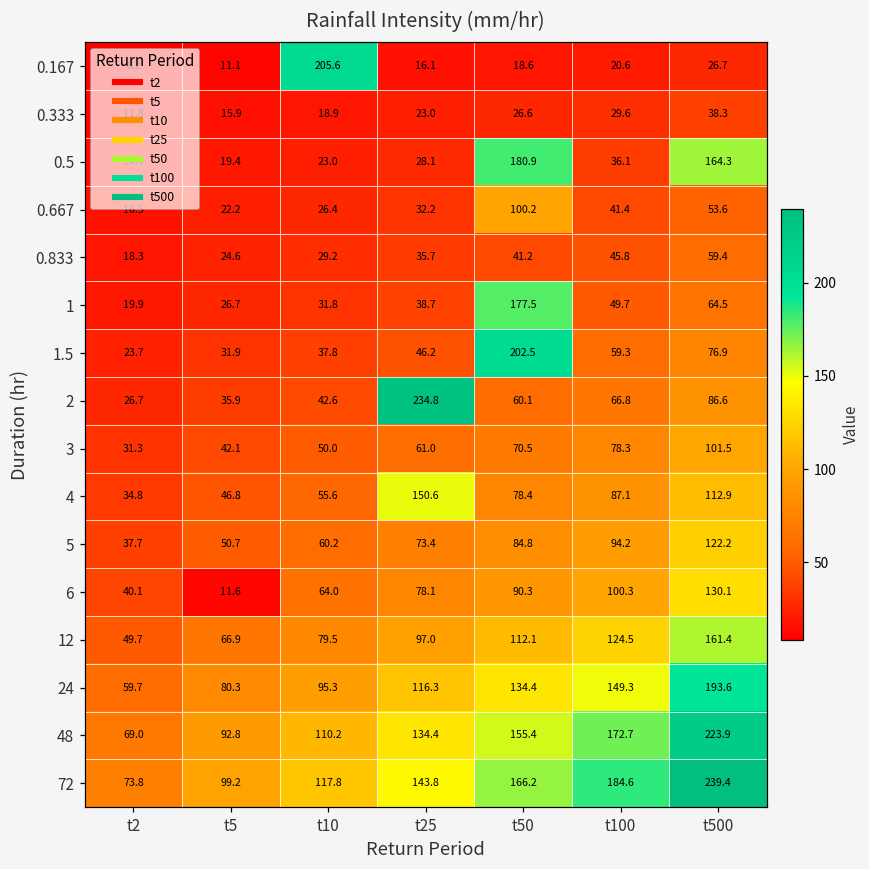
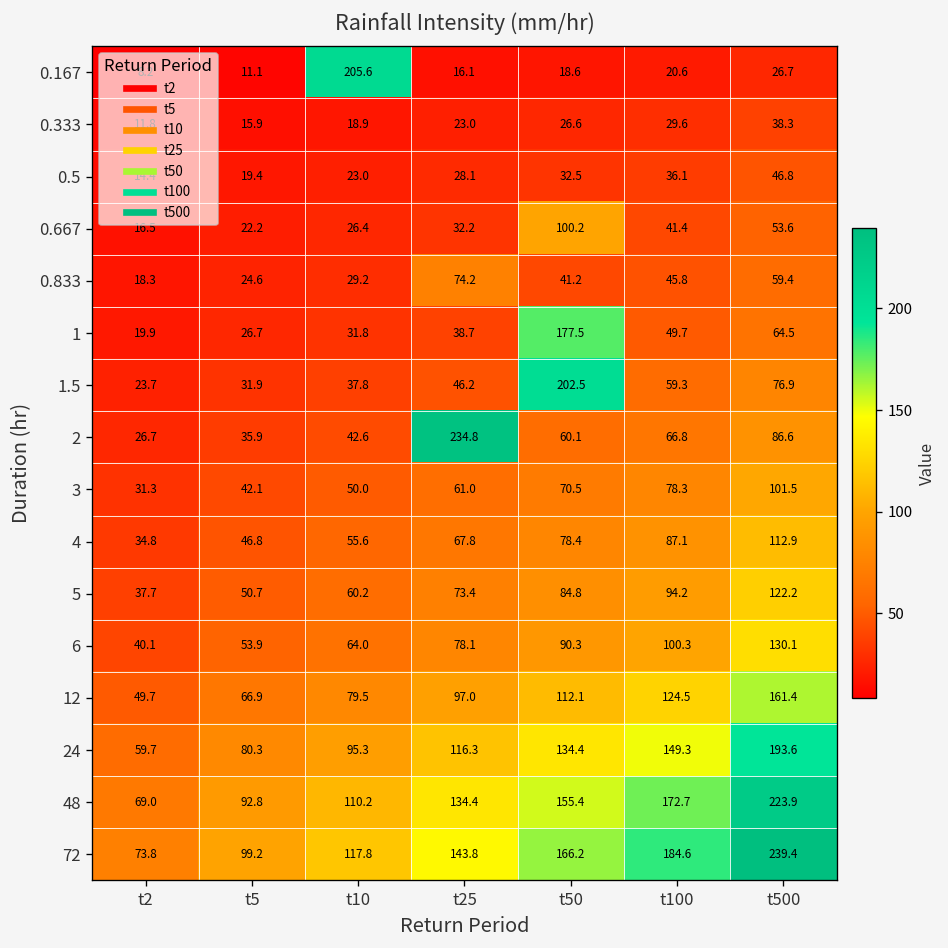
  {
    "0.167": {
      "t5": 11.1,
      "t10": 205.6,
      "t25": 16.1,
      "t50": 18.6,
      "t100": 20.6,
      "t500": 26.7
    },
    "0.333": {
      "t5": 15.9,
      "t10": 18.9,
      "t25": 23.0,
      "t50": 26.6,
      "t100": 29.6,
      "t500": 38.3
    },
    "0.5": {
      "t5": 19.4,
      "t10": 23.0,
      "t25": 28.1,
-     "t50": 180.9,
+     "t50": 32.5,
      "t100": 36.1,
-     "t500": 164.3
+     "t500": 46.8
    },
    "0.667": {
      "t2": 16.5,
      "t5": 22.2,
      "t10": 26.4,
      "t25": 32.2,
      "t50": 100.2,
      "t100": 41.4,
      "t500": 53.6
    },
    "0.833": {
      "t2": 18.3,
      "t5": 24.6,
      "t10": 29.2,
-     "t25": 35.7,
+     "t25": 74.2,
      "t50": 41.2,
      "t100": 45.8,
      "t500": 59.4
    },
    "1": {
      "t2": 19.9,
      "t5": 26.7,
      "t10": 31.8,
      "t25": 38.7,
      "t50": 177.5,
      "t100": 49.7,
      "t500": 64.5
    },
    "1.5": {
      "t2": 23.7,
      "t5": 31.9,
      "t10": 37.8,
      "t25": 46.2,
      "t50": 202.5,
      "t100": 59.3,
      "t500": 76.9
    },
    "2": {
      "t2": 26.7,
      "t5": 35.9,
      "t10": 42.6,
      "t25": 234.8,
      "t50": 60.1,
      "t100": 66.8,
      "t500": 86.6
    },
    "3": {
      "t2": 31.3,
      "t5": 42.1,
      "t10": 50.0,
      "t25": 61.0,
      "t50": 70.5,
      "t100": 78.3,
      "t500": 101.5
    },
    "4": {
      "t2": 34.8,
      "t5": 46.8,
      "t10": 55.6,
-     "t25": 150.6,
+     "t25": 67.8,
      "t50": 78.4,
      "t100": 87.1,
      "t500": 112.9
    },
    "5": {
      "t2": 37.7,
      "t5": 50.7,
      "t10": 60.2,
      "t25": 73.4,
      "t50": 84.8,
      "t100": 94.2,
      "t500": 122.2
    },
    "6": {
      "t2": 40.1,
-     "t5": 11.6,
+     "t5": 53.9,
      "t10": 64.0,
      "t25": 78.1,
      "t50": 90.3,
      "t100": 100.3,
      "t500": 130.1
    },
    "12": {
      "t2": 49.7,
      "t5": 66.9,
      "t10": 79.5,
      "t25": 97.0,
      "t50": 112.1,
      "t100": 124.5,
      "t500": 161.4
    },
    "24": {
      "t2": 59.7,
      "t5": 80.3,
      "t10": 95.3,
      "t25": 116.3,
      "t50": 134.4,
      "t100": 149.3,
      "t500": 193.6
    },
    "48": {
      "t2": 69.0,
      "t5": 92.8,
      "t10": 110.2,
      "t25": 134.4,
      "t50": 155.4,
      "t100": 172.7,
      "t500": 223.9
    },
    "72": {
      "t2": 73.8,
      "t5": 99.2,
      "t10": 117.8,
      "t25": 143.8,
      "t50": 166.2,
      "t100": 184.6,
      "t500": 239.4
    }
  }
